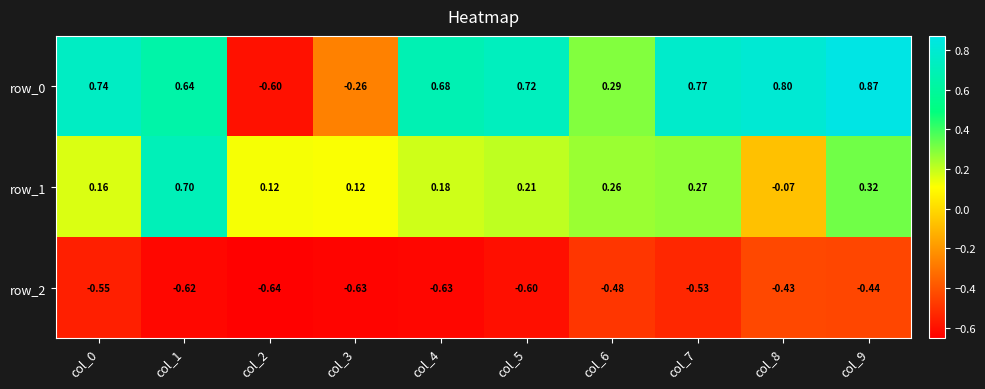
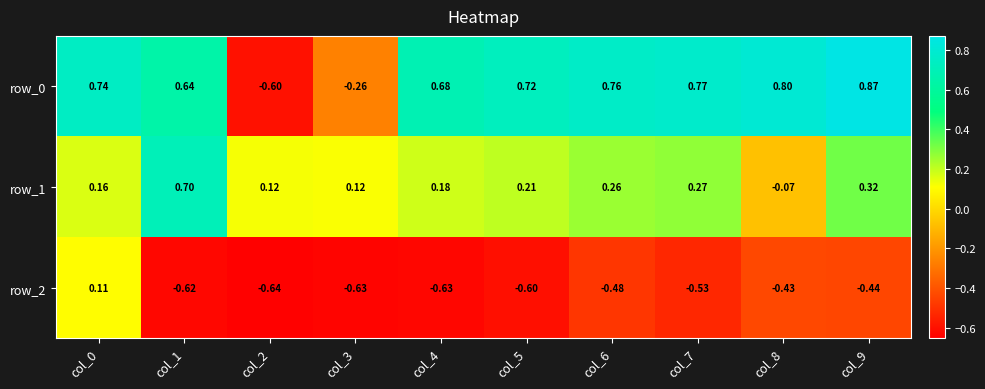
  {
    "row_0": {
      "col_0": 0.74,
      "col_1": 0.64,
      "col_2": -0.60,
      "col_3": -0.26,
      "col_4": 0.68,
      "col_5": 0.72,
-     "col_6": 0.29,
+     "col_6": 0.76,
      "col_7": 0.77,
      "col_8": 0.80,
      "col_9": 0.87
    },
    "row_1": {
      "col_0": 0.16,
      "col_1": 0.70,
      "col_2": 0.12,
      "col_3": 0.12,
      "col_4": 0.18,
      "col_5": 0.21,
      "col_6": 0.26,
      "col_7": 0.27,
      "col_8": -0.07,
      "col_9": 0.32
    },
    "row_2": {
-     "col_0": -0.55,
+     "col_0": 0.11,
      "col_1": -0.62,
      "col_2": -0.64,
      "col_3": -0.63,
      "col_4": -0.63,
      "col_5": -0.60,
      "col_6": -0.48,
      "col_7": -0.53,
      "col_8": -0.43,
      "col_9": -0.44
    }
  }
